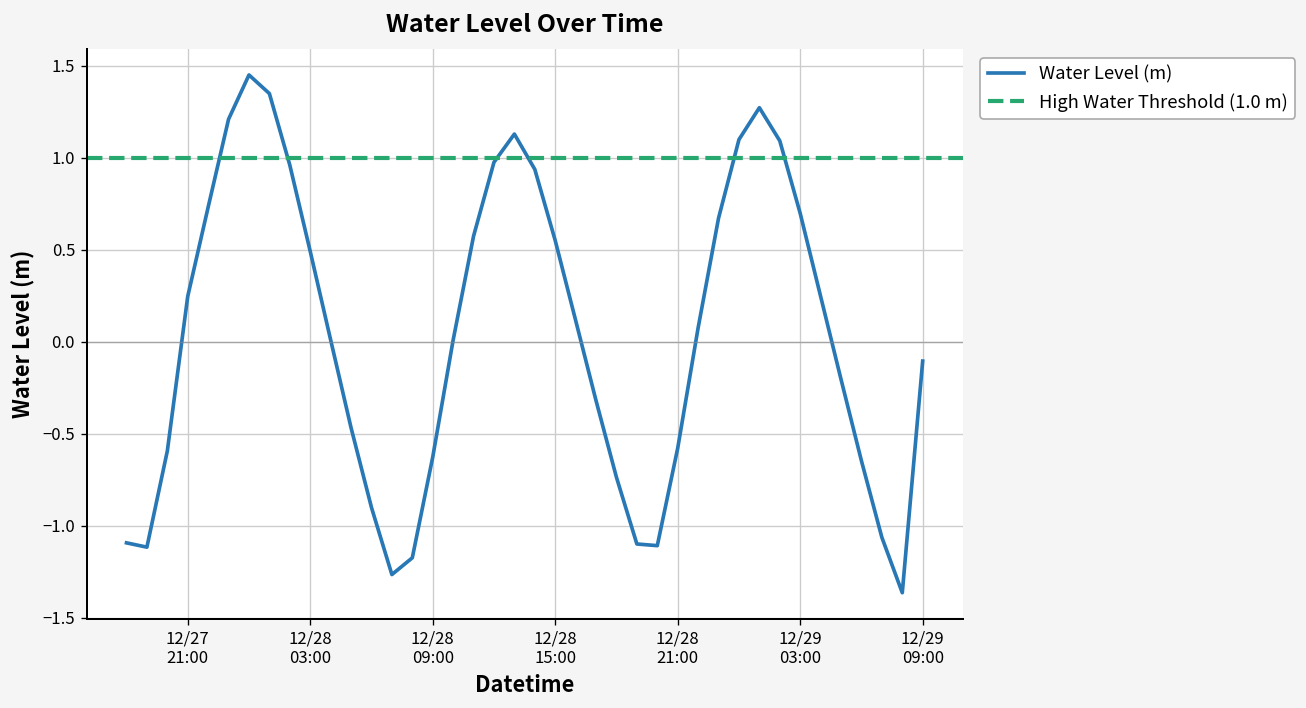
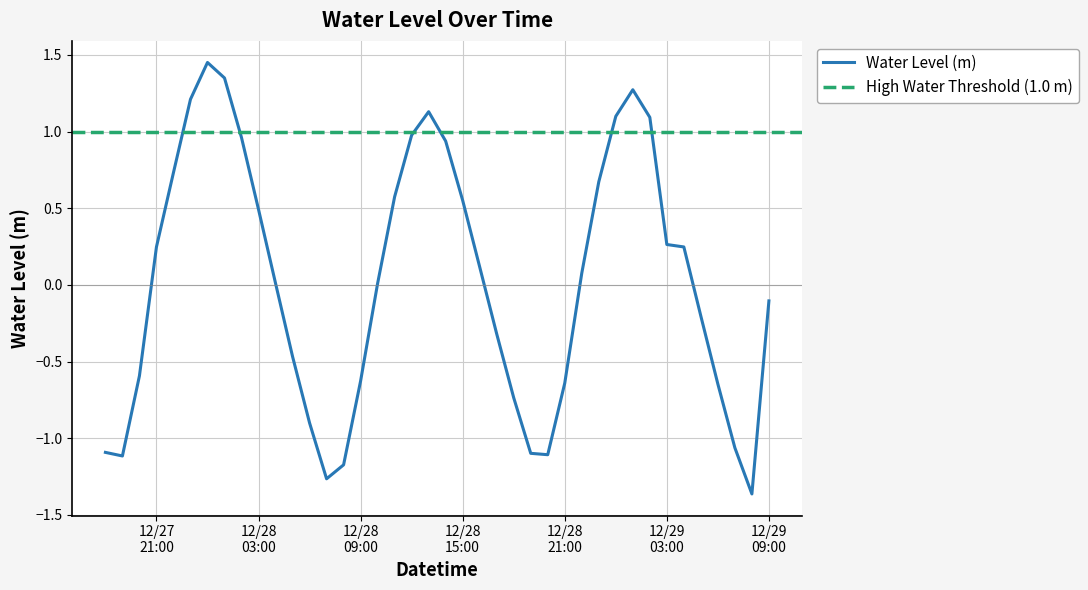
  {
    "12/27 21:00": 0.25,
    "12/28 03:00": 0.49,
    "12/28 09:00": -0.63,
    "12/28 15:00": 0.55,
-   "12/28 21:00": -0.58,
-   "12/29 03:00": 0.70,
+   "12/28 21:00": -0.64,
+   "12/29 03:00": 0.26,
    "12/29 09:00": -0.10
  }
